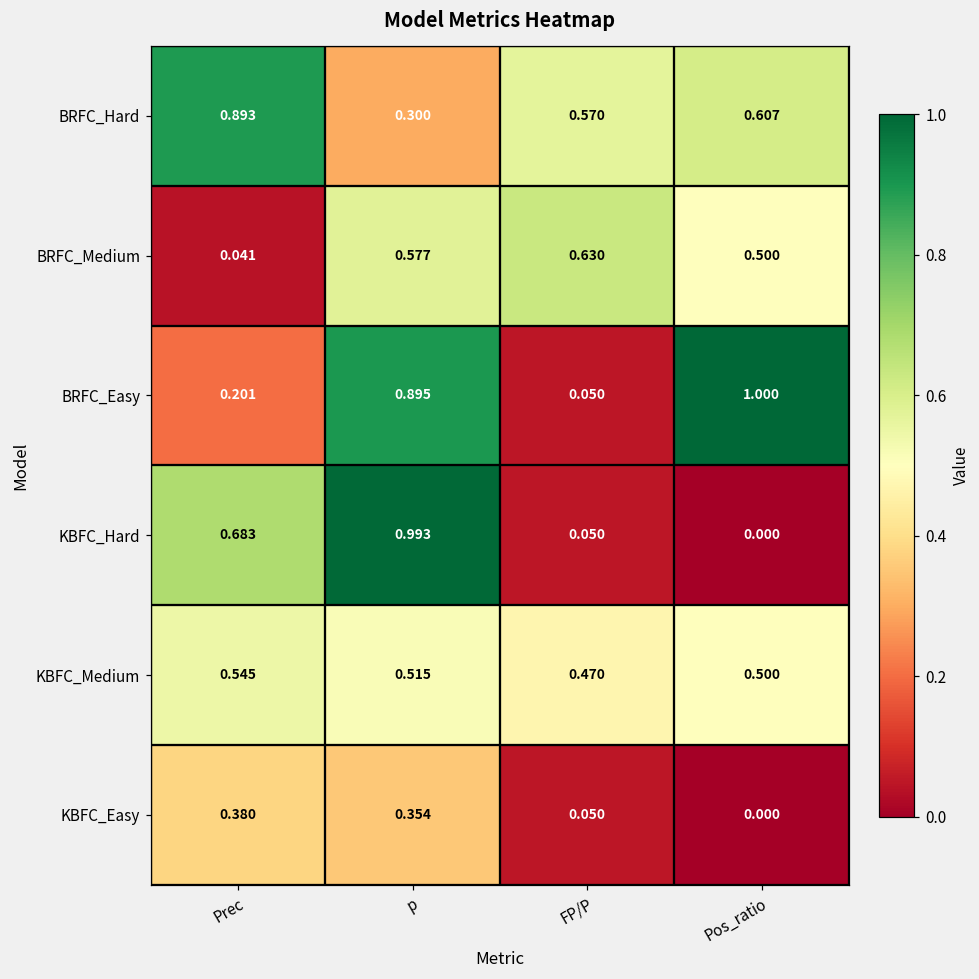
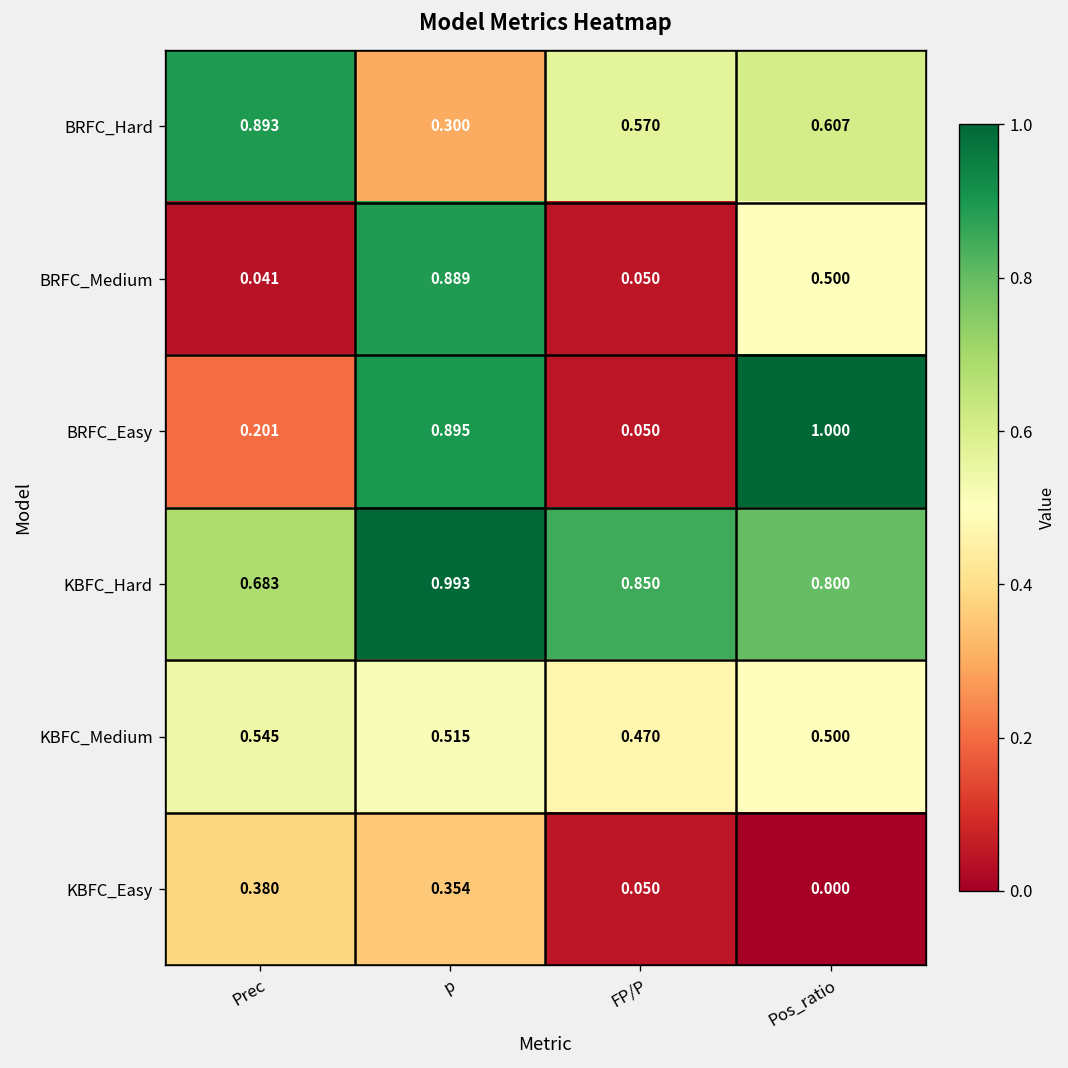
  {
    "BRFC_Hard": {
      "Prec": 0.893,
      "p": 0.300,
      "FP/P": 0.570,
      "Pos_ratio": 0.607
    },
    "BRFC_Medium": {
      "Prec": 0.041,
-     "p": 0.577,
-     "FP/P": 0.630,
+     "p": 0.889,
+     "FP/P": 0.050,
      "Pos_ratio": 0.500
    },
    "BRFC_Easy": {
      "Prec": 0.201,
      "p": 0.895,
      "FP/P": 0.050,
      "Pos_ratio": 1.000
    },
    "KBFC_Hard": {
      "Prec": 0.683,
      "p": 0.993,
-     "FP/P": 0.050,
-     "Pos_ratio": 0.000
+     "FP/P": 0.850,
+     "Pos_ratio": 0.800
    },
    "KBFC_Medium": {
      "Prec": 0.545,
      "p": 0.515,
      "FP/P": 0.470,
      "Pos_ratio": 0.500
    },
    "KBFC_Easy": {
      "Prec": 0.380,
      "p": 0.354,
      "FP/P": 0.050,
      "Pos_ratio": 0.000
    }
  }
